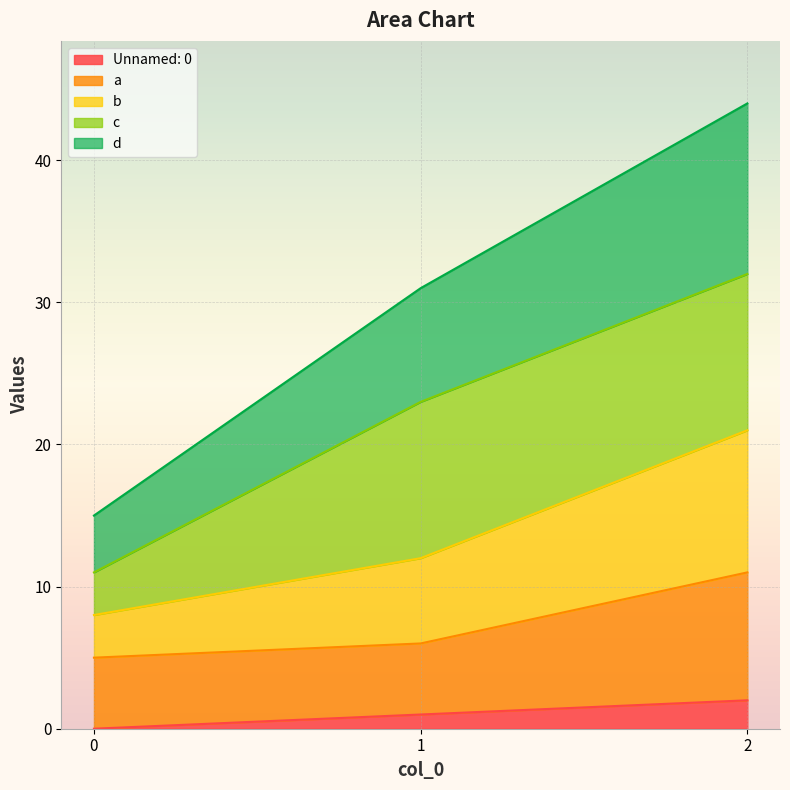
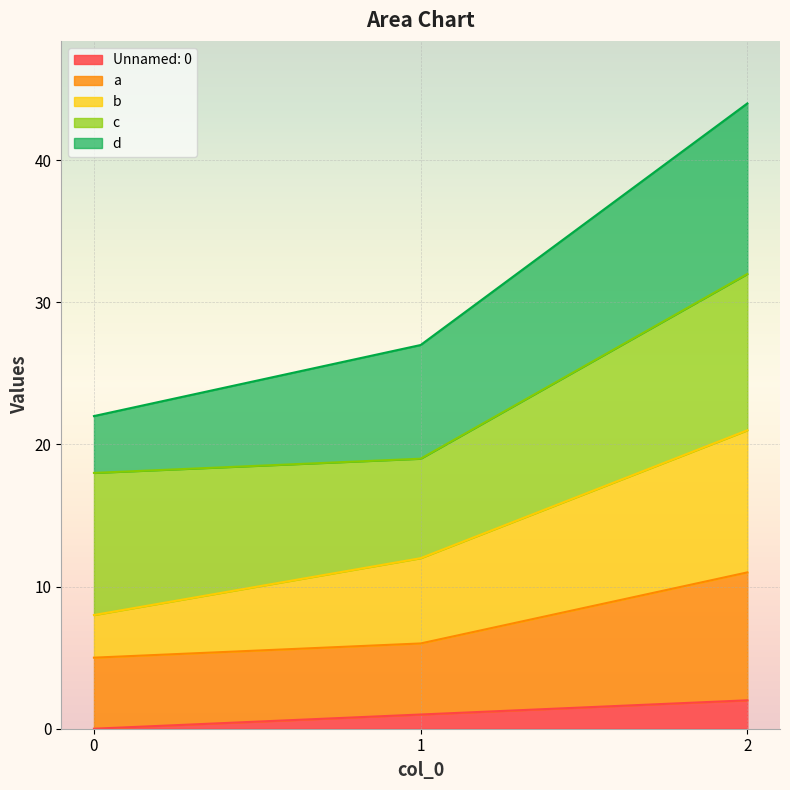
  {
    "Unnamed: 0": {
      "0": 0,
      "1": 1,
      "2": 2
    },
    "a": {
      "0": 5,
      "1": 6,
      "2": 11
    },
    "b": {
      "0": 3,
      "1": 6,
      "2": 10
    },
    "c": {
-     "0": 3,
-     "1": 11,
+     "0": 10,
+     "1": 7,
      "2": 11
    },
    "d": {
      "0": 4,
      "1": 8,
      "2": 12
    }
  }
